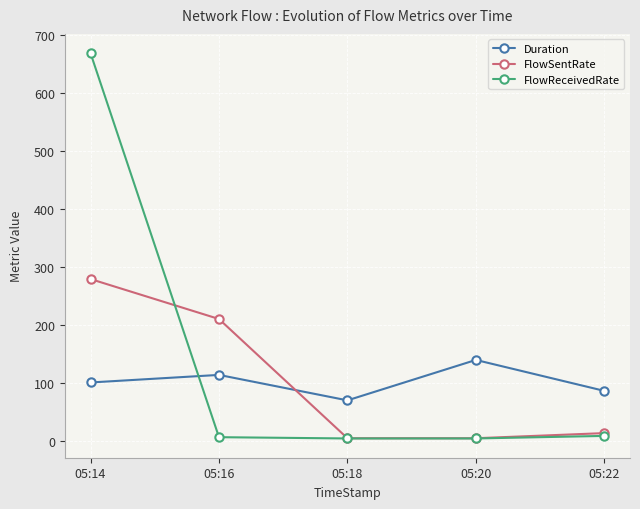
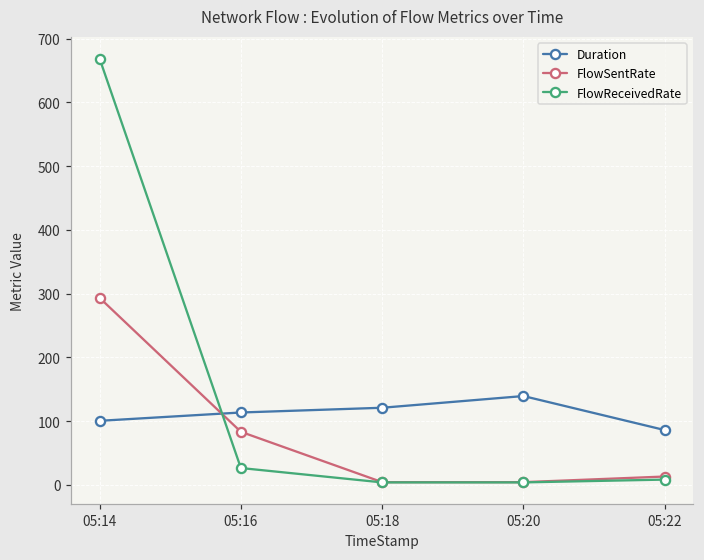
  {
    "Duration": {
      "05:14": 100,
      "05:16": 110,
-     "05:18": 70,
+     "05:18": 120,
      "05:20": 140,
      "05:22": 90
    },
    "FlowSentRate": {
-     "05:14": 280,
-     "05:16": 210,
+     "05:14": 290,
+     "05:16": 80,
      "05:22": 10
    },
    "FlowReceivedRate": {
      "05:14": 670,
-     "05:16": 10,
+     "05:16": 30,
      "05:22": 10
    }
  }
